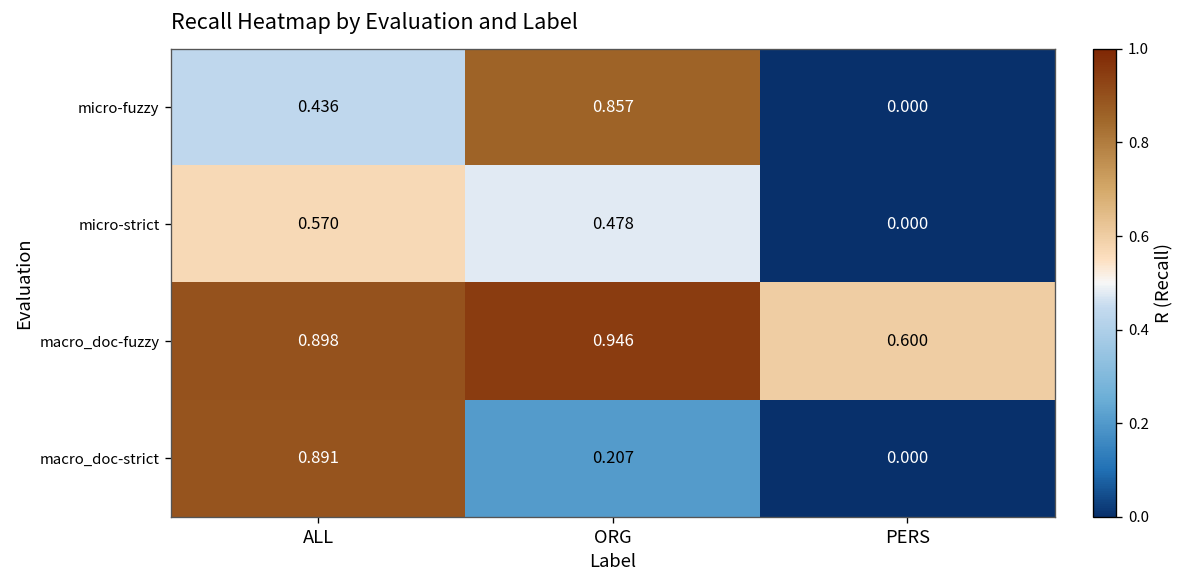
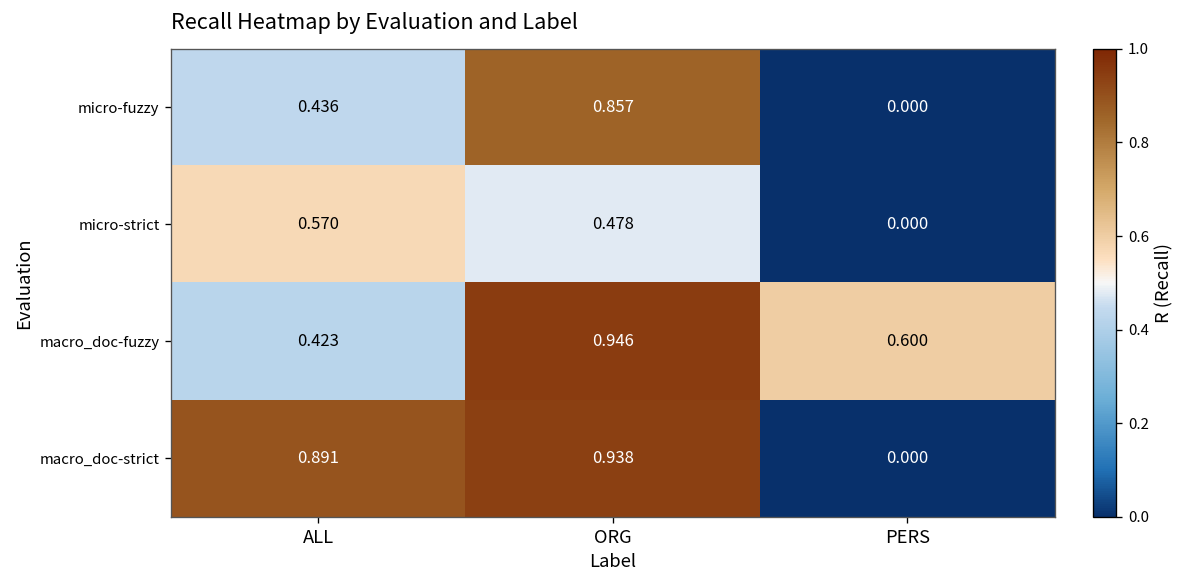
  {
    "micro-fuzzy": {
      "ALL": 0.436,
      "ORG": 0.857,
      "PERS": 0.000
    },
    "micro-strict": {
      "ALL": 0.570,
      "ORG": 0.478,
      "PERS": 0.000
    },
    "macro_doc-fuzzy": {
-     "ALL": 0.898,
+     "ALL": 0.423,
      "ORG": 0.946,
      "PERS": 0.600
    },
    "macro_doc-strict": {
      "ALL": 0.891,
-     "ORG": 0.207,
+     "ORG": 0.938,
      "PERS": 0.000
    }
  }
